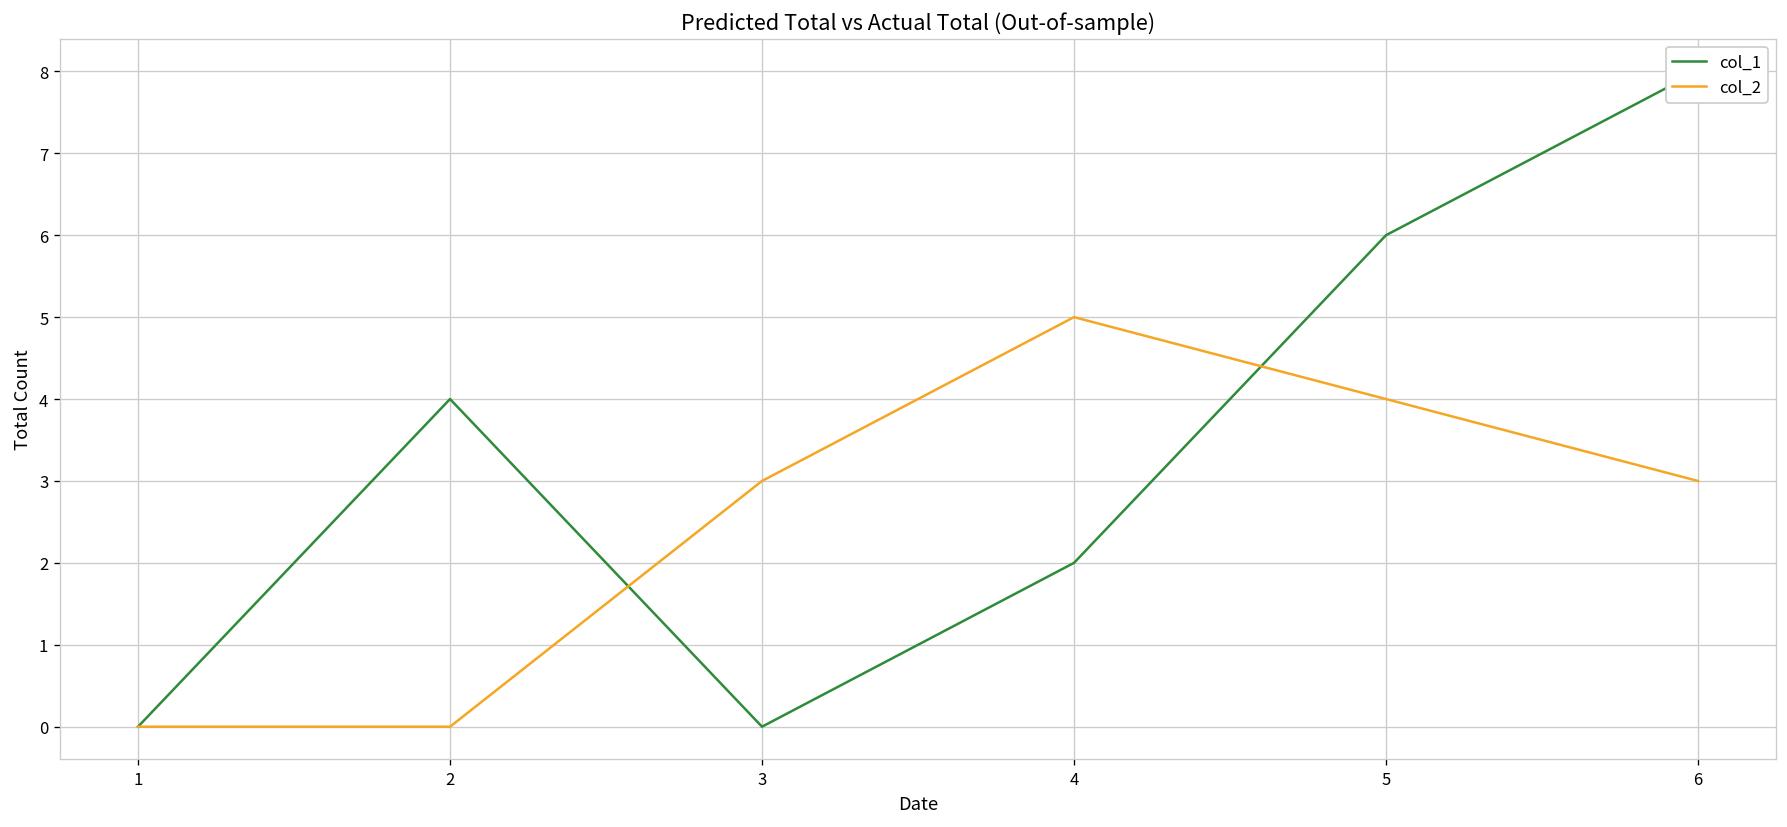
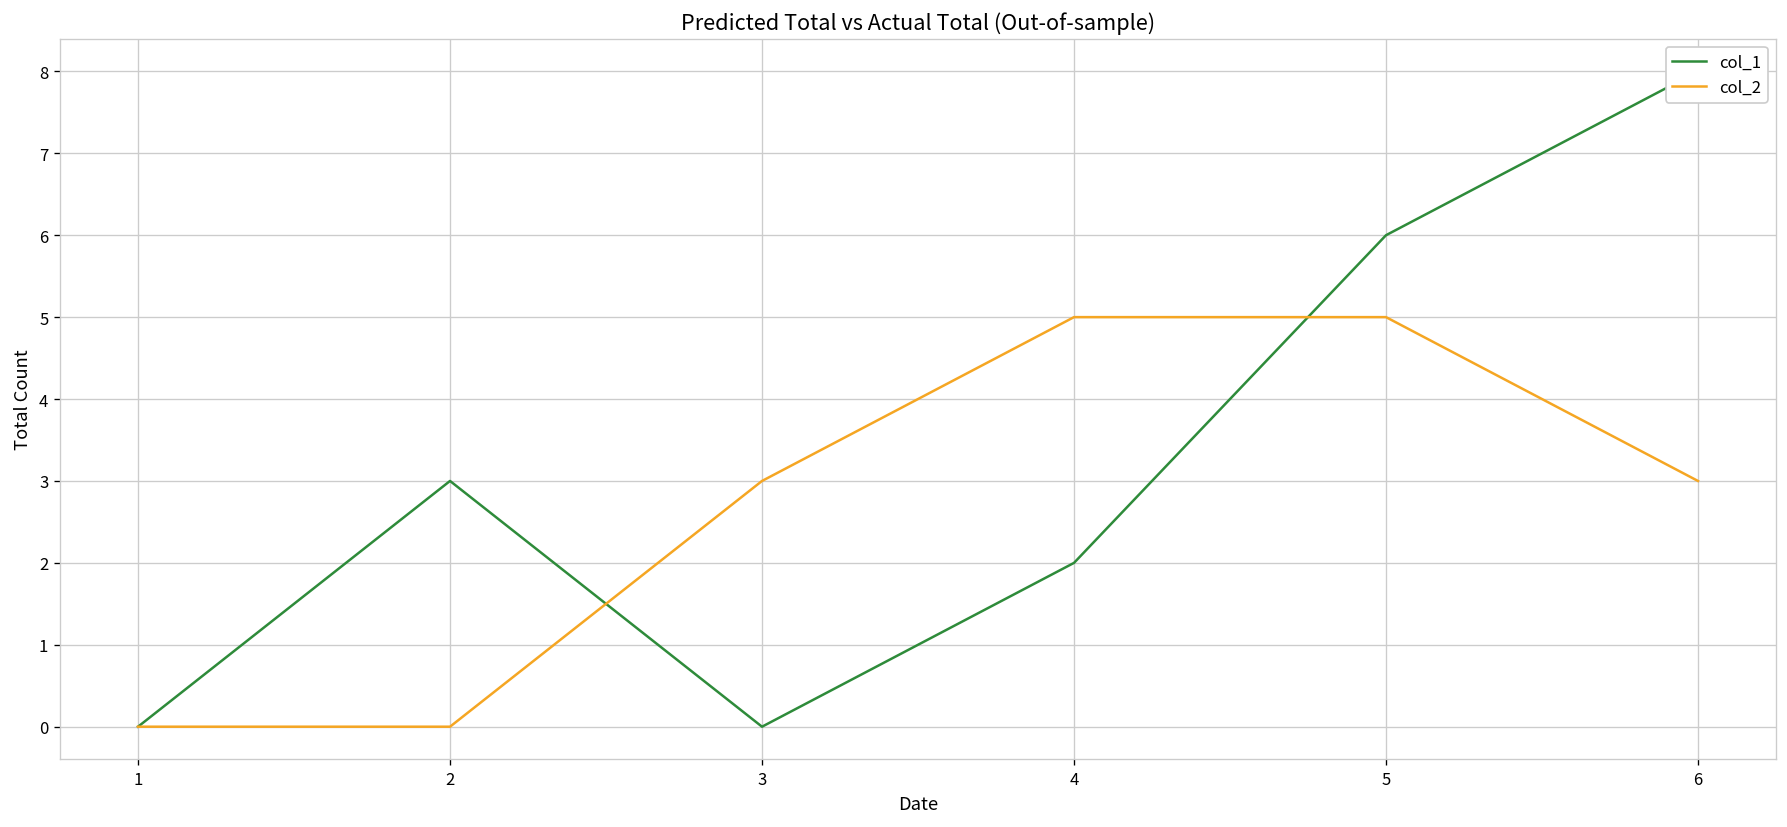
  {
    "col_1": {
-     "2": 4,
+     "2": 3,
      "3": 0,
      "4": 2,
      "5": 6
    },
    "col_2": {
      "2": 0,
      "3": 3,
      "4": 5,
-     "5": 4,
+     "5": 5,
      "6": 3
    }
  }
